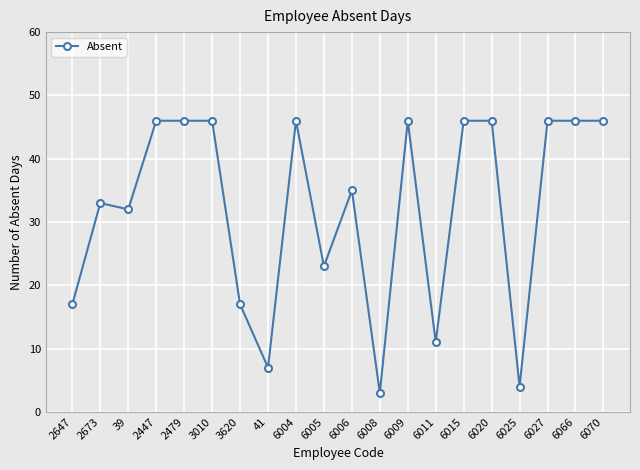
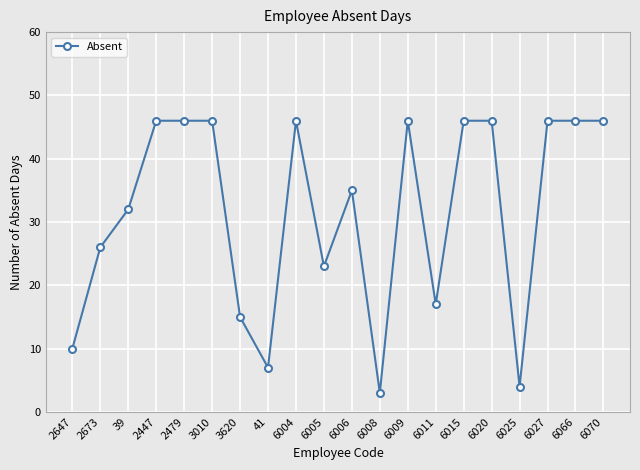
  {
-   "2647": 17,
-   "2673": 33,
+   "2647": 10,
+   "2673": 26,
    "39": 32,
    "2447": 46,
    "2479": 46,
    "3010": 46,
-   "3620": 17,
+   "3620": 15,
    "41": 7,
    "6004": 46,
    "6005": 23,
    "6006": 35,
    "6008": 3,
    "6009": 46,
-   "6011": 11,
+   "6011": 17,
    "6015": 46,
    "6020": 46,
    "6025": 4,
    "6027": 46,
    "6066": 46,
    "6070": 46
  }
